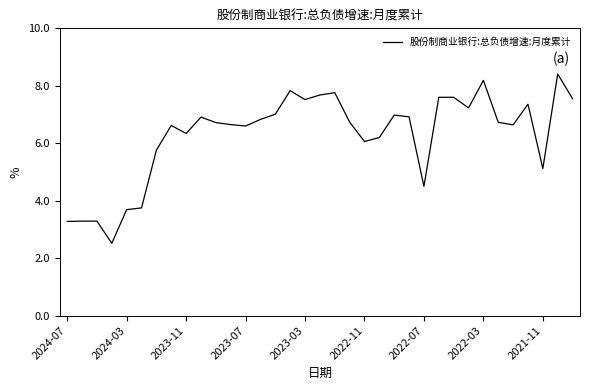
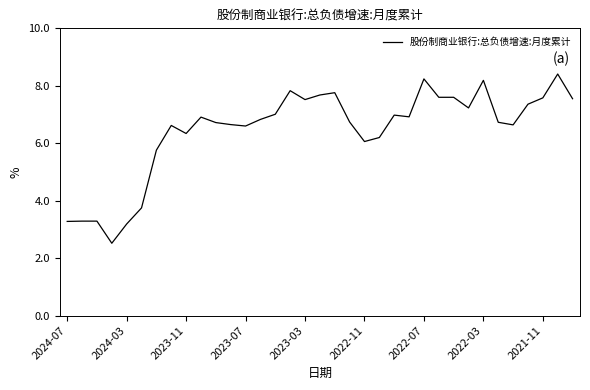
  {
    "2024-07": 3.3,
-   "2024-03": 3.7,
+   "2024-03": 3.2,
    "2023-11": 6.3,
    "2023-07": 6.6,
    "2023-03": 7.5,
    "2022-11": 6.1,
-   "2022-07": 4.5,
+   "2022-07": 8.2,
    "2022-03": 8.2,
-   "2021-11": 5.1
+   "2021-11": 7.6
  }
